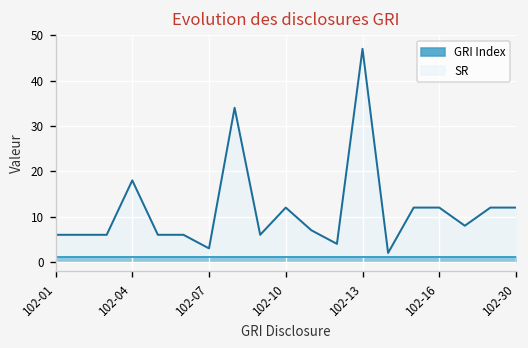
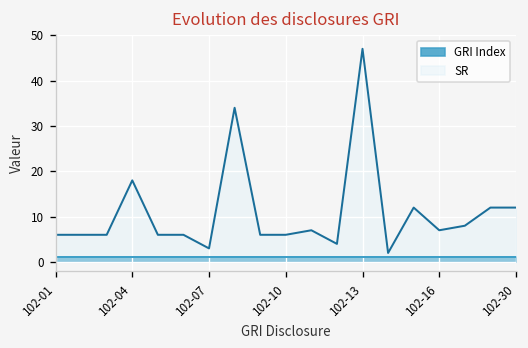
  {
    "GRI Index": {
      "102-01": 1,
      "102-04": 1,
      "102-07": 1,
      "102-10": 1,
      "102-13": 1,
      "102-16": 1,
      "102-30": 1
    },
    "SR": {
      "102-01": 6,
      "102-04": 18,
      "102-07": 3,
-     "102-10": 12,
+     "102-10": 6,
      "102-13": 47,
-     "102-16": 12,
+     "102-16": 7,
      "102-30": 12
    }
  }
